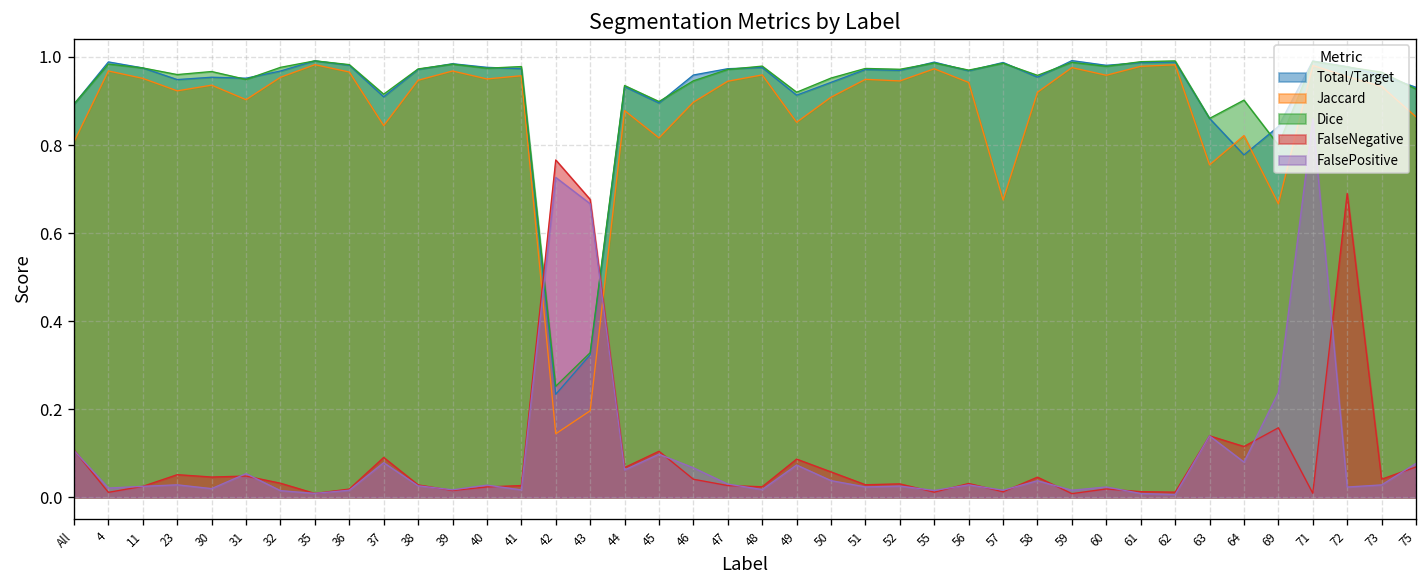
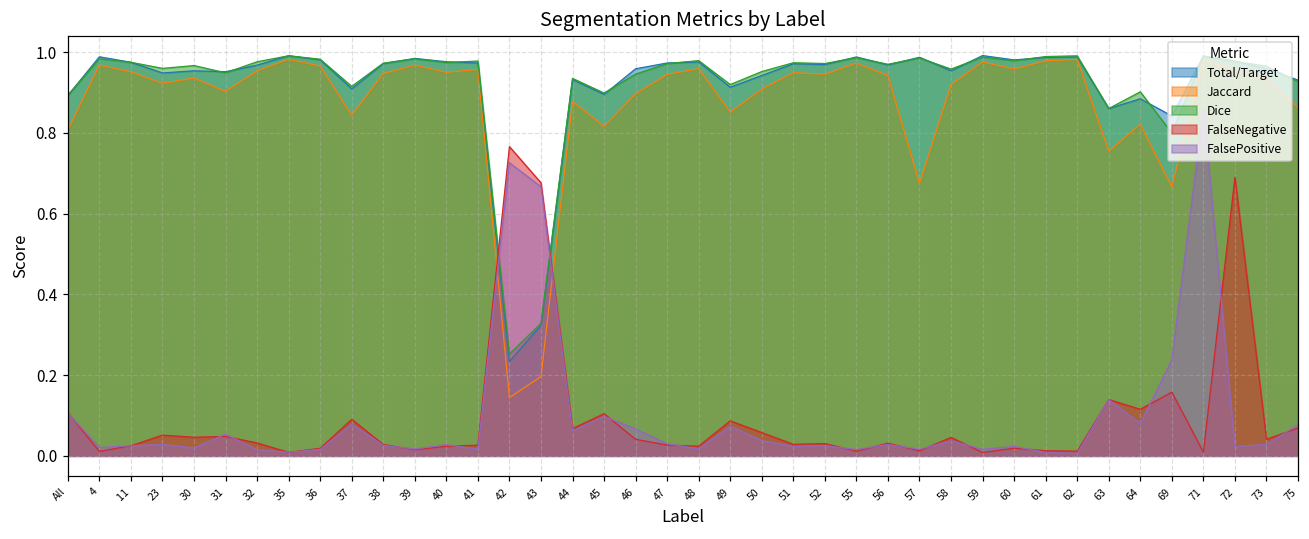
  {
    "Total/Target": {
      "23": 0.95,
      "30": 0.95,
      "32": 0.97,
      "42": 0.23,
      "46": 0.96,
      "50": 0.94,
-     "64": 0.78
+     "64": 0.88
    },
    "Jaccard": {
      "All": 0.81,
      "4": 0.97,
      "11": 0.95,
      "23": 0.92,
      "30": 0.94,
      "31": 0.90,
      "32": 0.95,
      "35": 0.98,
      "36": 0.97,
      "37": 0.84,
      "38": 0.95,
      "39": 0.97,
      "40": 0.95,
      "41": 0.96,
      "42": 0.14,
      "43": 0.20,
      "44": 0.88,
      "45": 0.82,
      "46": 0.90,
      "47": 0.94,
      "48": 0.96,
      "49": 0.85,
      "50": 0.91,
      "51": 0.95,
      "52": 0.95,
      "55": 0.97,
      "56": 0.94,
      "57": 0.68,
      "58": 0.92,
      "59": 0.98,
      "60": 0.96,
      "61": 0.98,
      "63": 0.76,
      "64": 0.82,
      "69": 0.67,
      "75": 0.86
    },
    "Dice": {
      "23": 0.96,
      "30": 0.97,
      "32": 0.98,
      "42": 0.25,
      "46": 0.95,
      "50": 0.95,
      "64": 0.90
    },
    "FalseNegative": {
      "4": 0.01,
      "23": 0.05,
      "30": 0.05,
      "32": 0.03,
      "37": 0.09,
      "41": 0.03,
      "42": 0.77,
      "43": 0.68,
      "46": 0.04,
      "49": 0.09,
      "50": 0.06,
      "58": 0.05,
      "59": 0.01,
      "64": 0.12,
      "69": 0.16,
      "71": 0.01,
      "72": 0.69,
      "73": 0.04,
      "75": 0.07
    },
    "FalsePositive": {
      "4": 0.02,
      "23": 0.03,
      "30": 0.02,
      "32": 0.02,
      "37": 0.08,
      "41": 0.02,
      "42": 0.73,
      "43": 0.67,
      "46": 0.07,
      "49": 0.07,
      "50": 0.04,
      "58": 0.04,
      "59": 0.02,
      "64": 0.08,
      "69": 0.24,
      "72": 0.02,
      "73": 0.03,
      "75": 0.08
    }
  }
